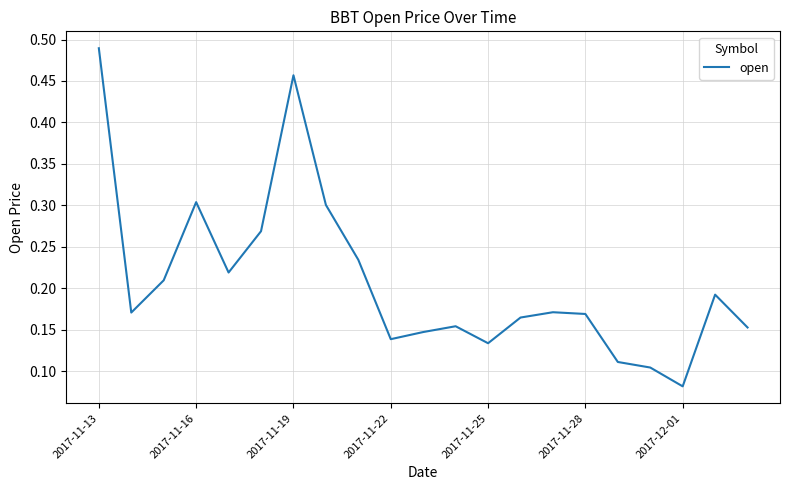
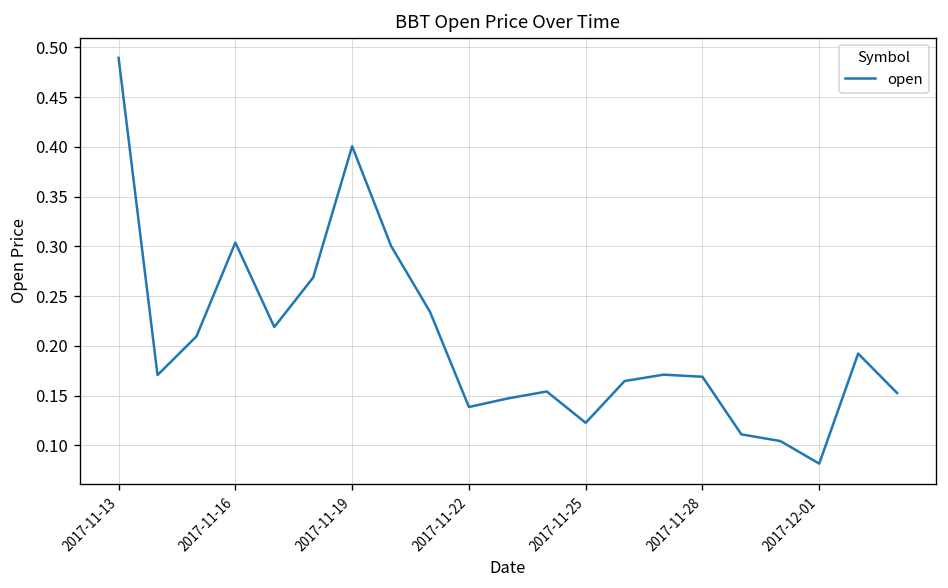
  {
    "2017-11-13": 0.49,
    "2017-11-16": 0.30,
-   "2017-11-19": 0.46,
+   "2017-11-19": 0.40,
    "2017-11-22": 0.14,
-   "2017-11-25": 0.13,
+   "2017-11-25": 0.12,
    "2017-11-28": 0.17,
    "2017-12-01": 0.08
  }
